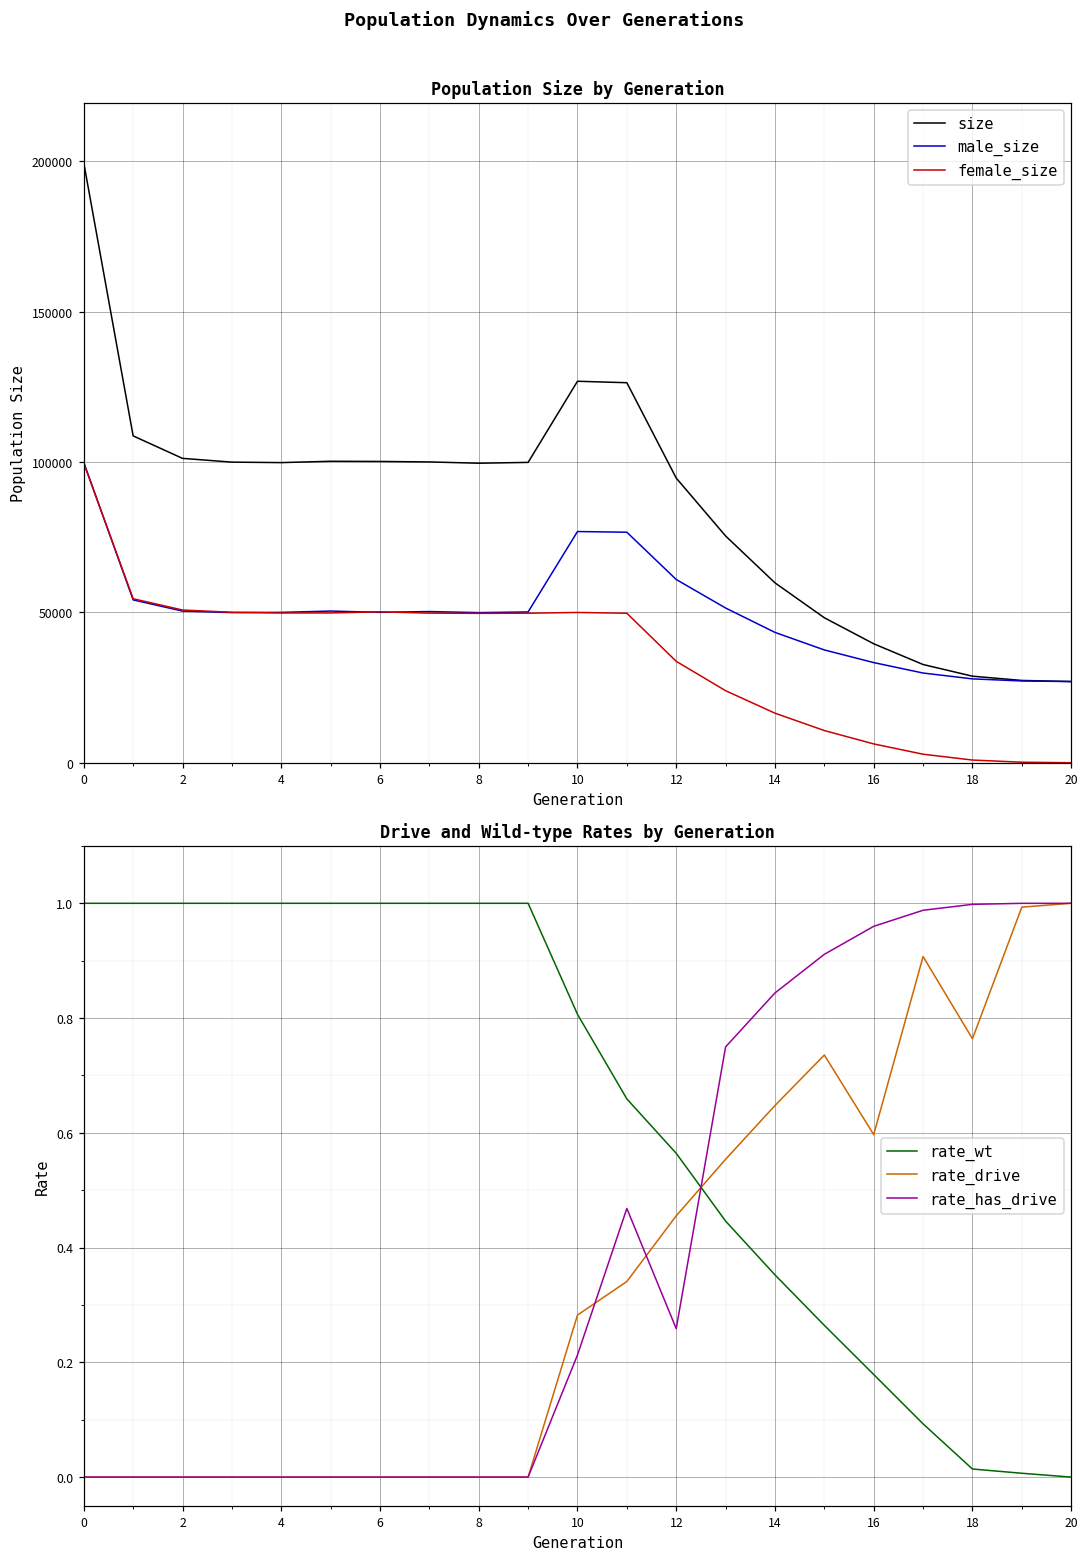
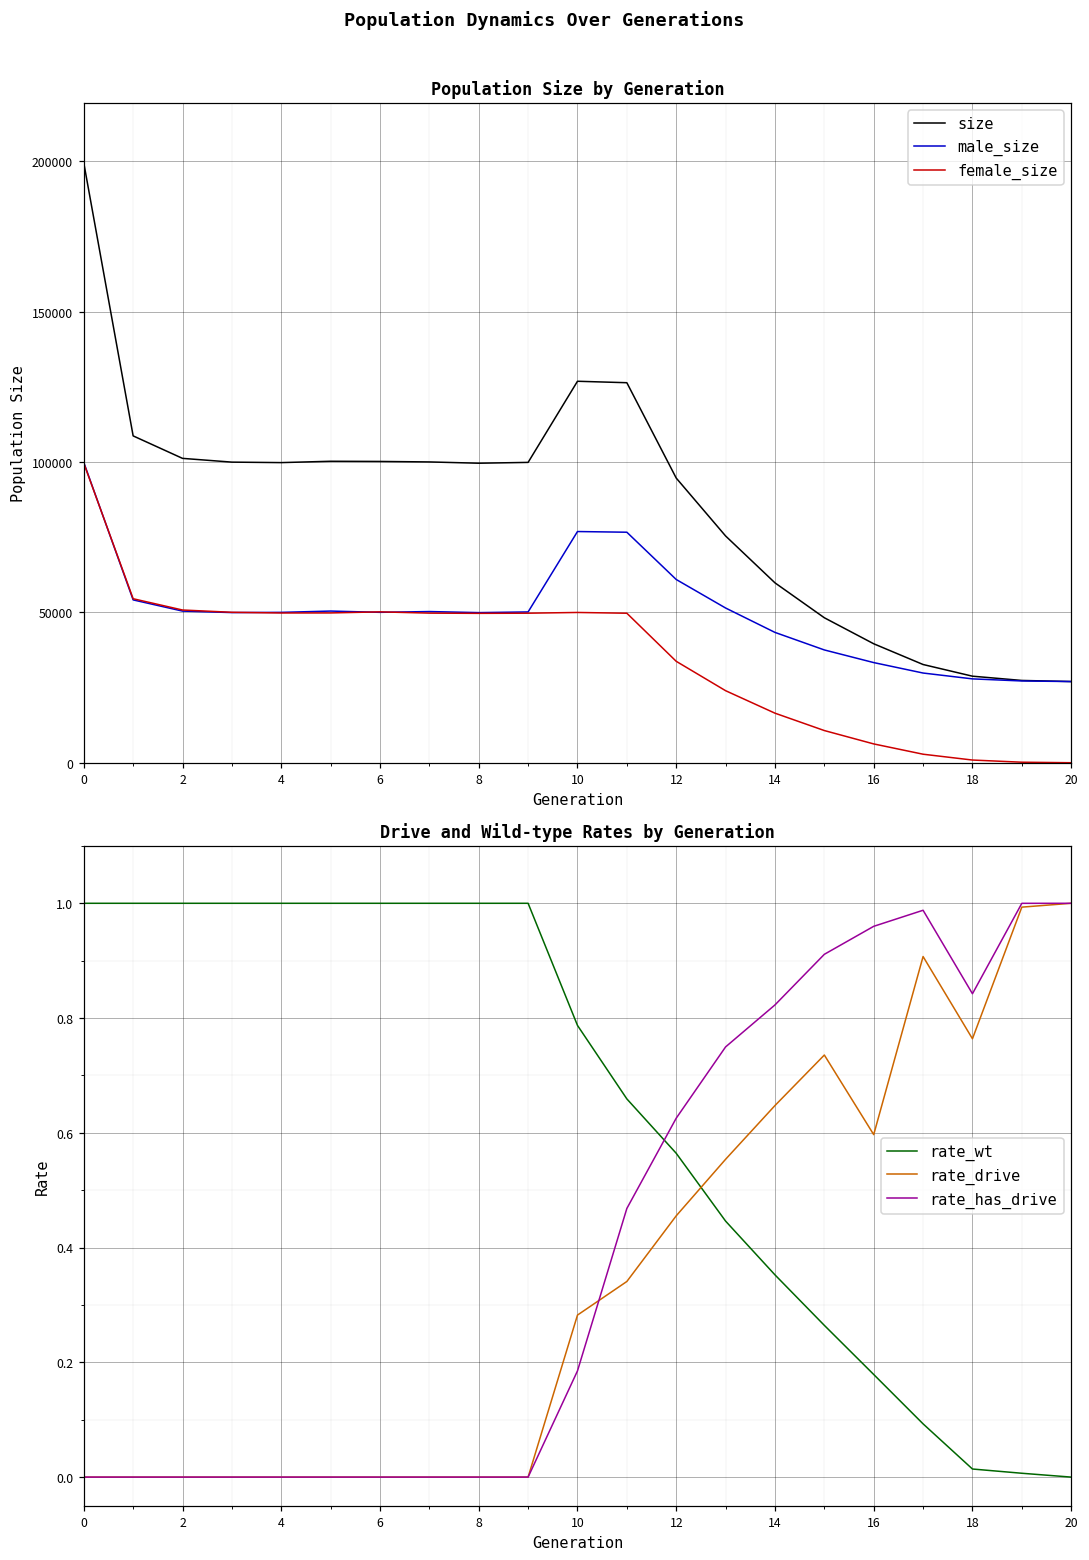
  {
    "Population Size by Generation": {
      "size": {
        "0": 199000,
        "2": 101000,
        "4": 100000,
        "6": 100000,
        "8": 100000,
        "10": 127000,
        "12": 95000,
        "14": 60000,
        "16": 40000
      },
      "male_size": {
        "10": 77000,
        "12": 61000,
        "14": 43000,
        "16": 33000
      },
      "female_size": {
        "10": 50000,
        "12": 34000,
        "14": 16000,
        "16": 6000,
        "18": 1000,
        "20": 0
      }
    },
    "Drive and Wild-type Rates by Generation": {
      "rate_wt": {
        "0": 1.00,
        "2": 1.00,
        "4": 1.00,
        "6": 1.00,
        "8": 1.00,
-       "10": 0.81,
+       "10": 0.79,
        "12": 0.56,
        "14": 0.35,
        "16": 0.18,
        "18": 0.01,
        "20": 0.00
      },
      "rate_drive": {
        "10": 0.28,
        "12": 0.46,
        "14": 0.65,
        "16": 0.60,
        "18": 0.76
      },
      "rate_has_drive": {
-       "10": 0.21,
-       "12": 0.26,
-       "14": 0.84,
+       "10": 0.19,
+       "12": 0.63,
+       "14": 0.82,
        "16": 0.96,
-       "18": 1.00
+       "18": 0.84
      }
    }
  }
